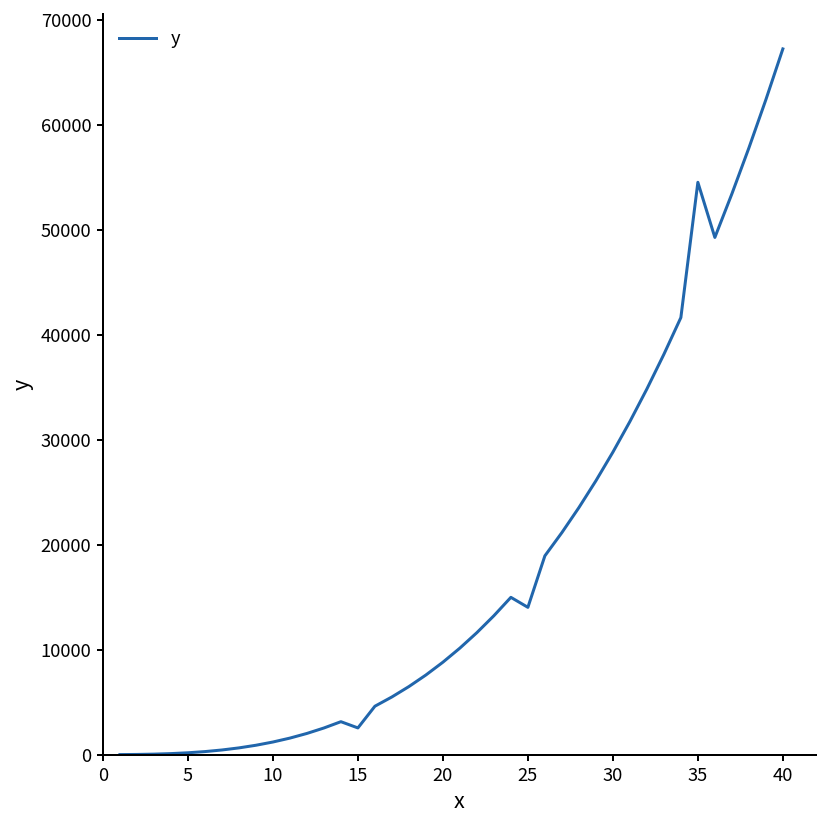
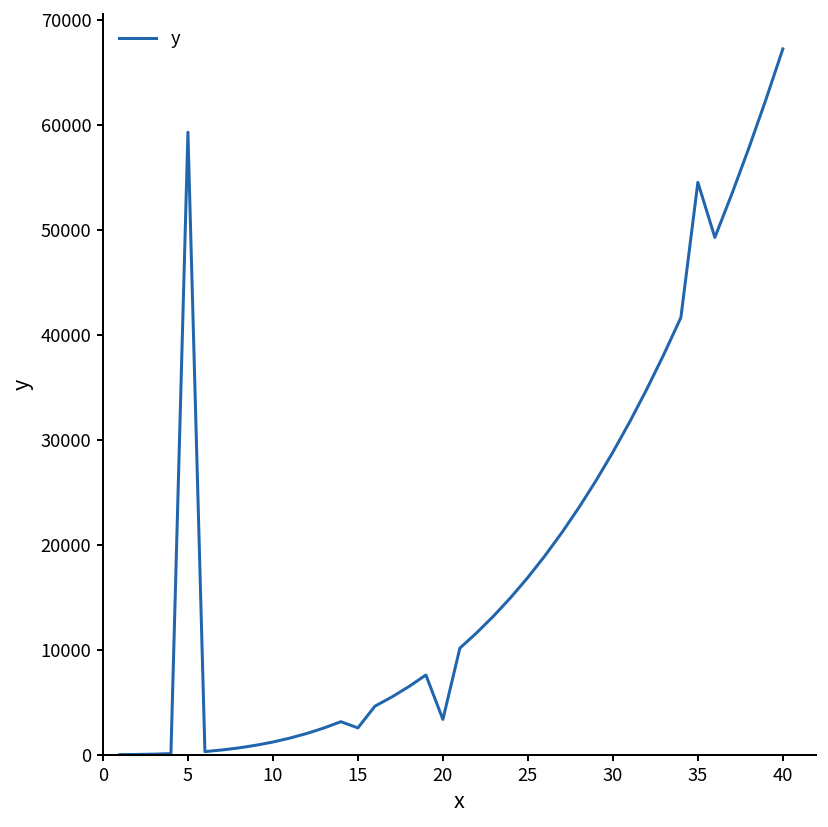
  {
-   "5": 0,
+   "5": 59000,
    "10": 1000,
    "15": 3000,
-   "20": 9000,
-   "25": 14000,
+   "20": 3000,
+   "25": 17000,
    "30": 29000,
    "35": 55000,
    "40": 67000
  }
